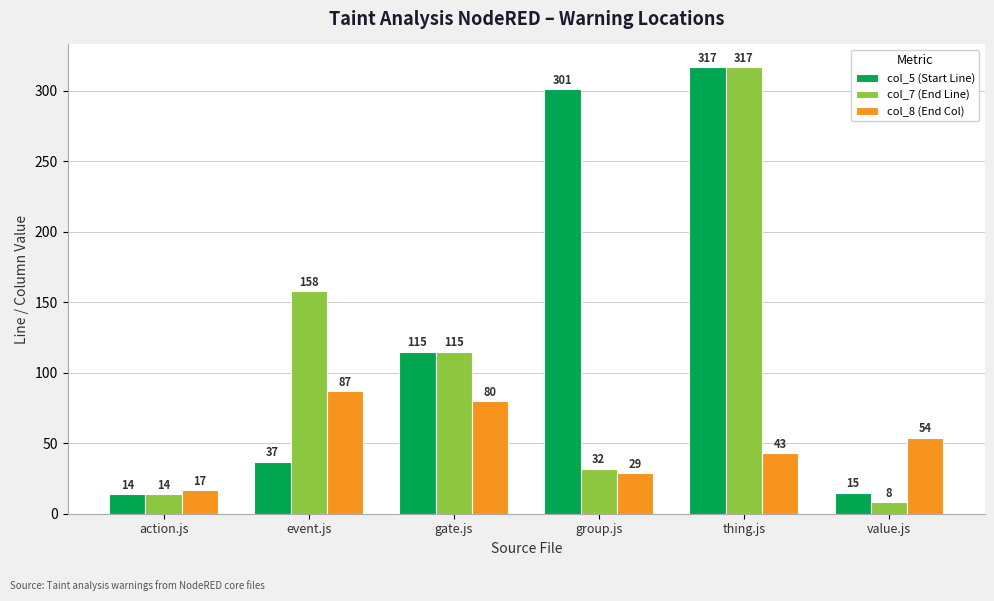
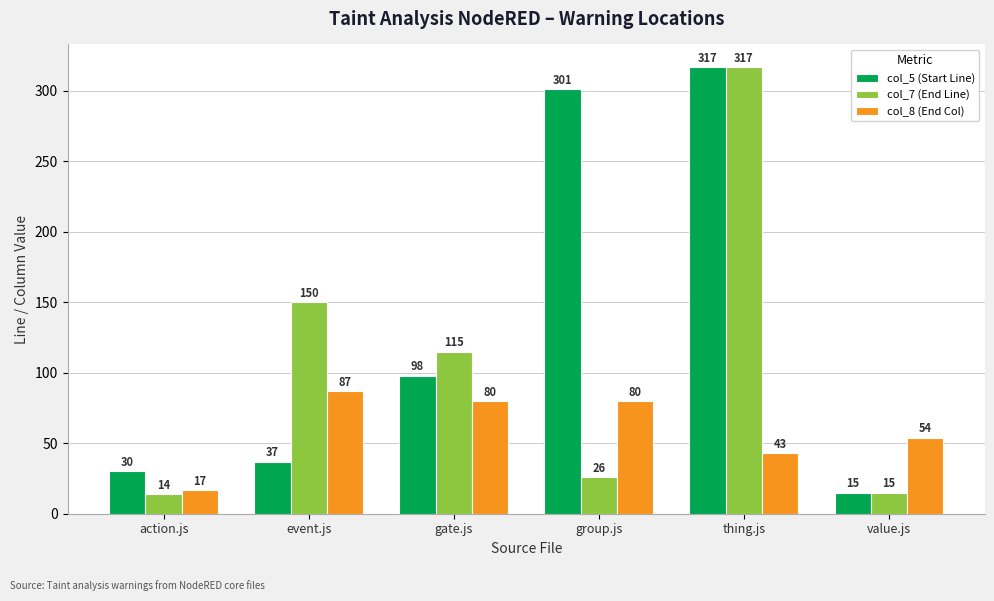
  {
    "col_5 (Start Line)": {
-     "action.js": 14,
+     "action.js": 30,
      "event.js": 37,
-     "gate.js": 115,
+     "gate.js": 98,
      "group.js": 301,
      "thing.js": 317,
      "value.js": 15
    },
    "col_7 (End Line)": {
      "action.js": 14,
-     "event.js": 158,
+     "event.js": 150,
      "gate.js": 115,
-     "group.js": 32,
+     "group.js": 26,
      "thing.js": 317,
-     "value.js": 8
+     "value.js": 15
    },
    "col_8 (End Col)": {
      "action.js": 17,
      "event.js": 87,
      "gate.js": 80,
-     "group.js": 29,
+     "group.js": 80,
      "thing.js": 43,
      "value.js": 54
    }
  }
